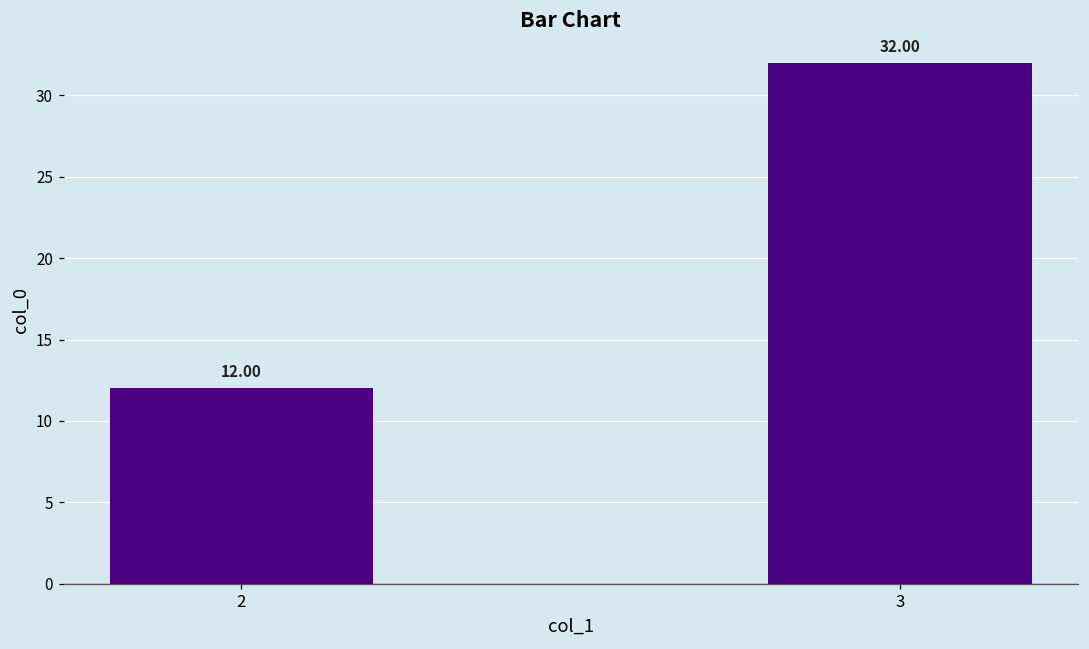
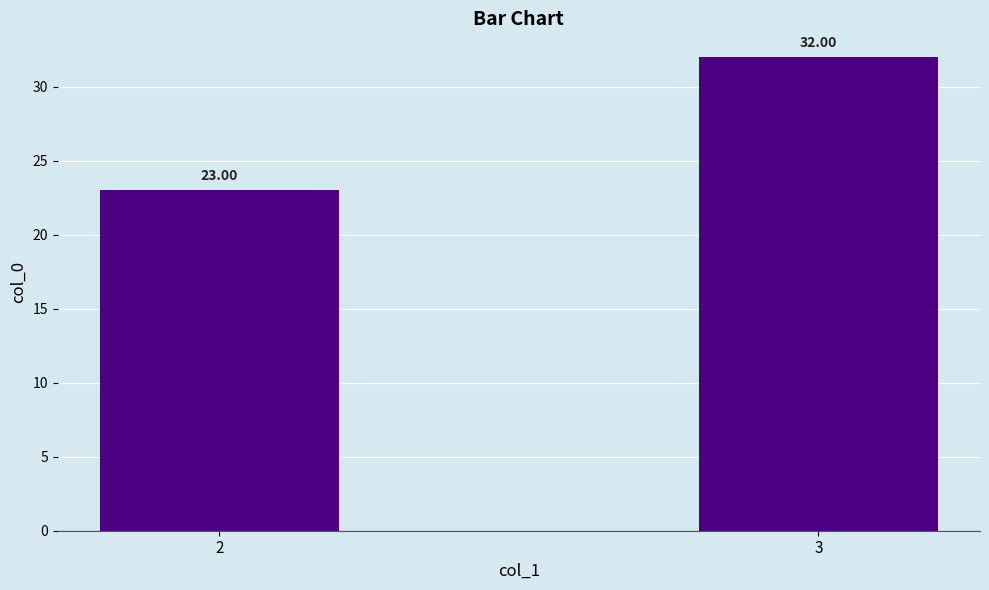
  {
-   "2": 12.00,
+   "2": 23.00,
    "3": 32.00
  }
